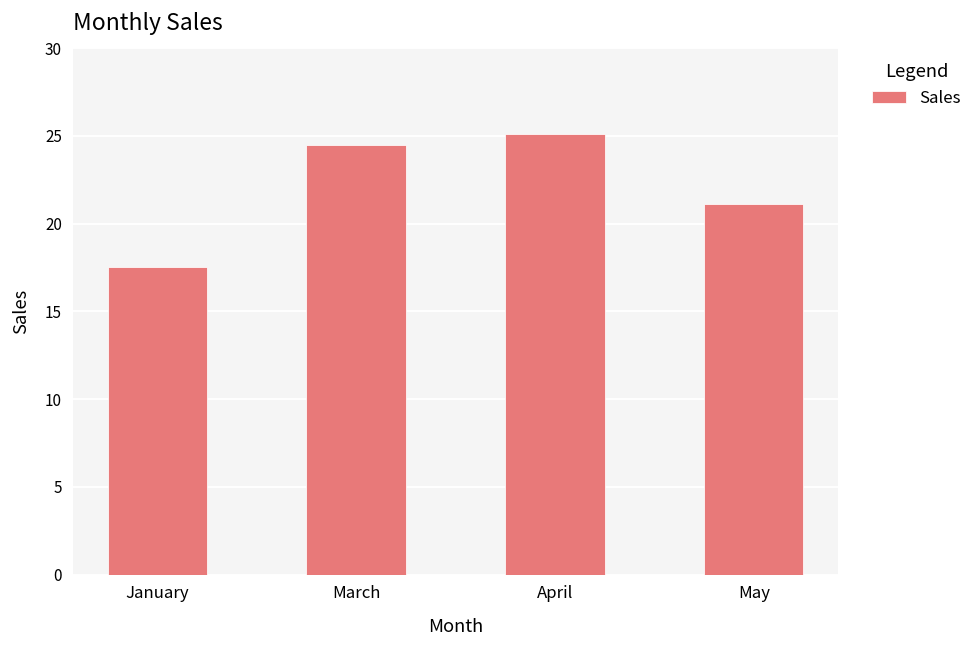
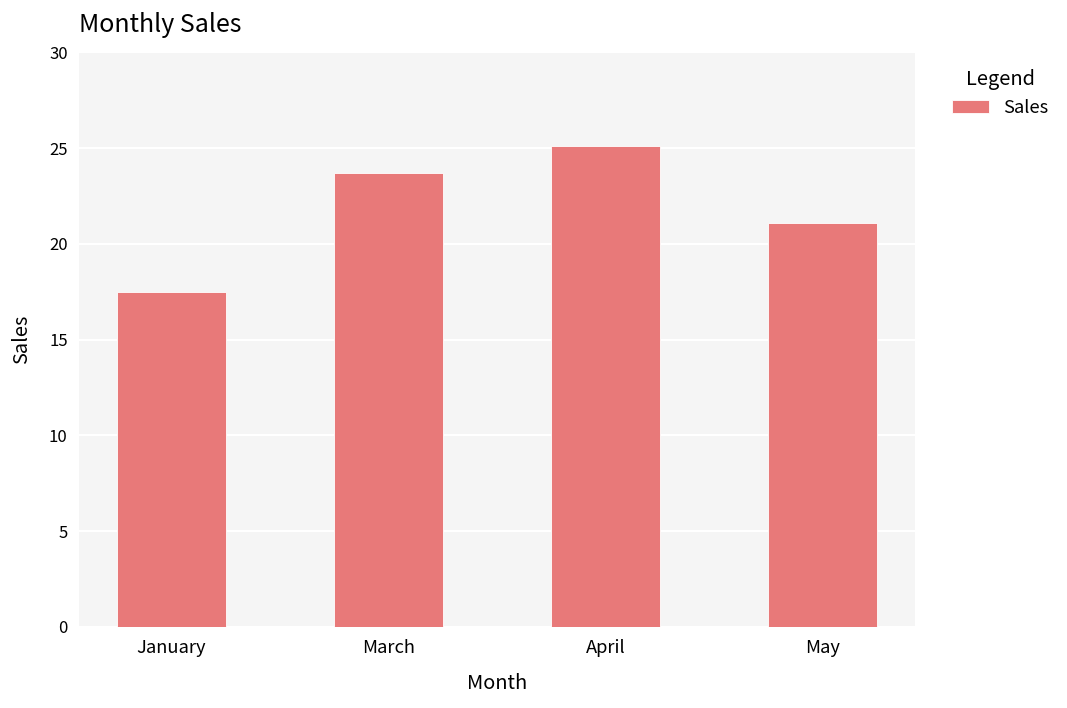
  {
    "January": 17.5,
-   "March": 24.5,
+   "March": 23.7,
    "April": 25.1,
    "May": 21.1
  }
